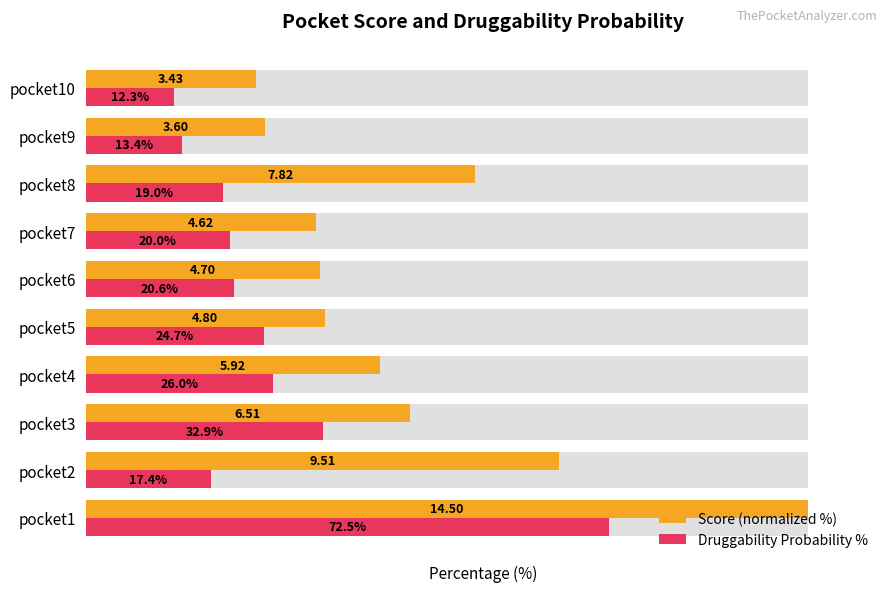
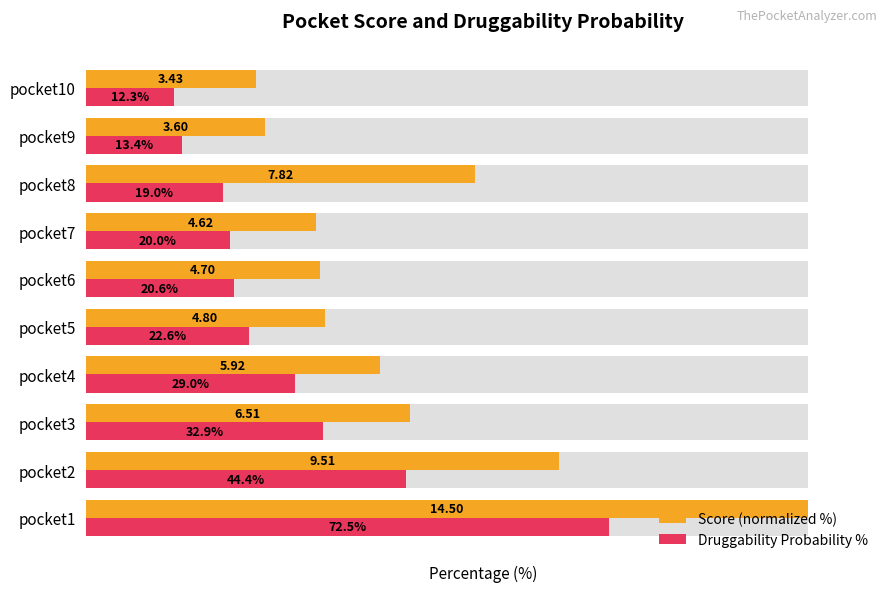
  {
    "Druggability Probability %": {
-     "pocket5": "24.7%",
-     "pocket4": "26.0%",
-     "pocket2": "17.4%"
+     "pocket5": "22.6%",
+     "pocket4": "29.0%",
+     "pocket2": "44.4%"
    }
  }
